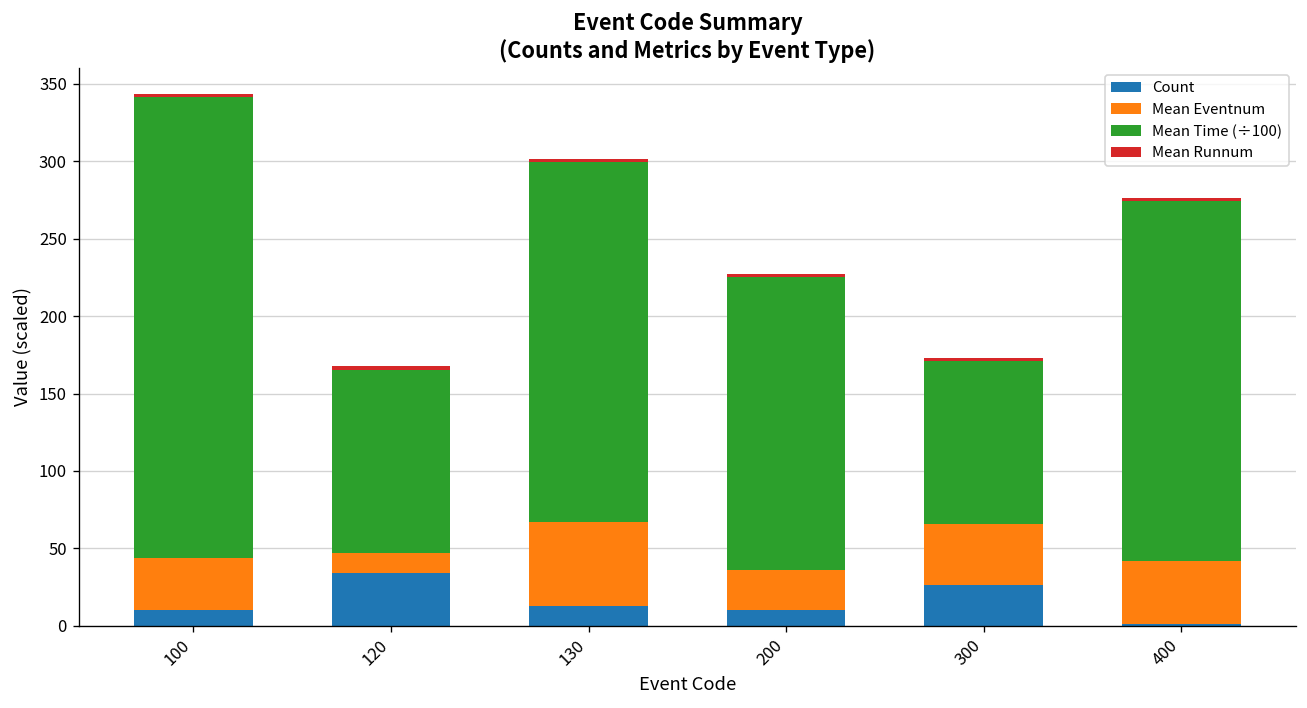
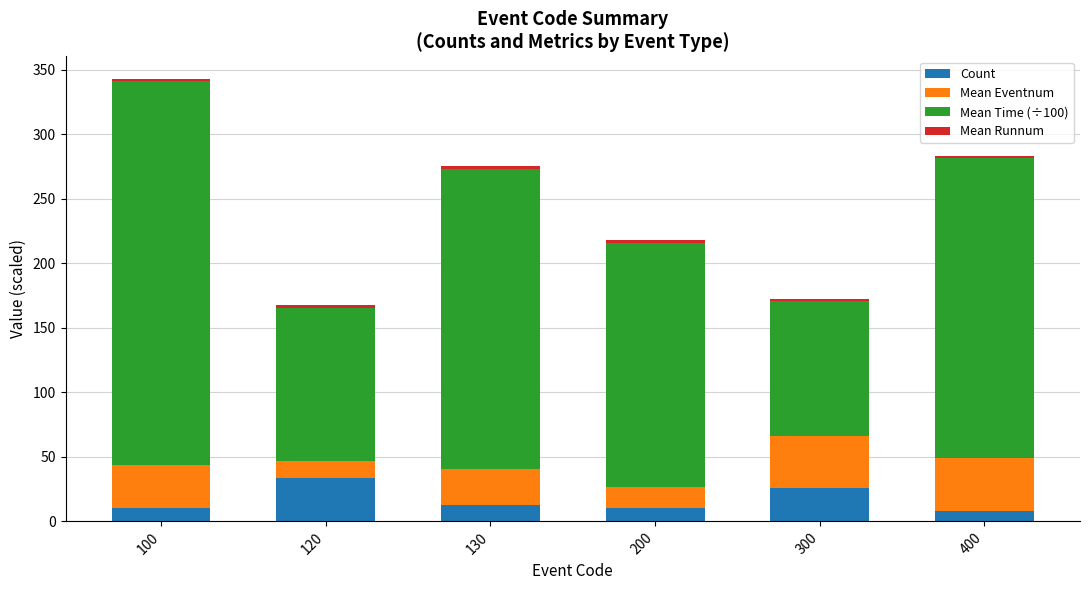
  {
    "Count": {
      "100": 10,
      "120": 34,
      "130": 13,
      "200": 10,
      "300": 26,
-     "400": 1
+     "400": 8
    },
    "Mean Eventnum": {
      "100": 34,
      "120": 13,
-     "130": 54,
-     "200": 26,
+     "130": 28,
+     "200": 17,
      "300": 40,
      "400": 41
    },
    "Mean Time (÷100)": {
      "100": 297,
      "120": 119,
      "130": 233,
      "200": 189,
      "300": 105,
      "400": 233
    },
    "Mean Runnum": {
      "100": 2,
      "120": 2,
      "130": 2,
      "200": 2,
      "300": 2,
      "400": 2
    }
  }
